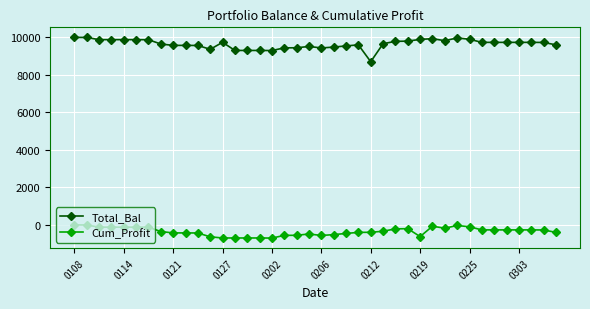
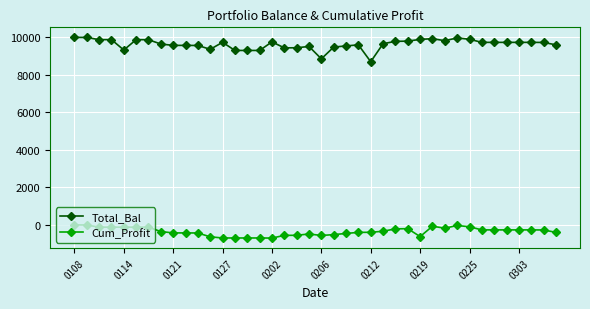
  {
    "Total_Bal": {
      "0108": 10000,
-     "0114": 9900,
+     "0114": 9300,
      "0121": 9600,
      "0127": 9700,
-     "0202": 9300,
-     "0206": 9400,
+     "0202": 9800,
+     "0206": 8900,
      "0212": 8700,
      "0219": 9900,
      "0225": 9900,
      "0303": 9700
    },
    "Cum_Profit": {
      "0121": -400,
      "0127": -700,
      "0202": -700,
      "0206": -600,
      "0212": -400,
      "0219": -600,
      "0225": -100,
      "0303": -300
    }
  }
